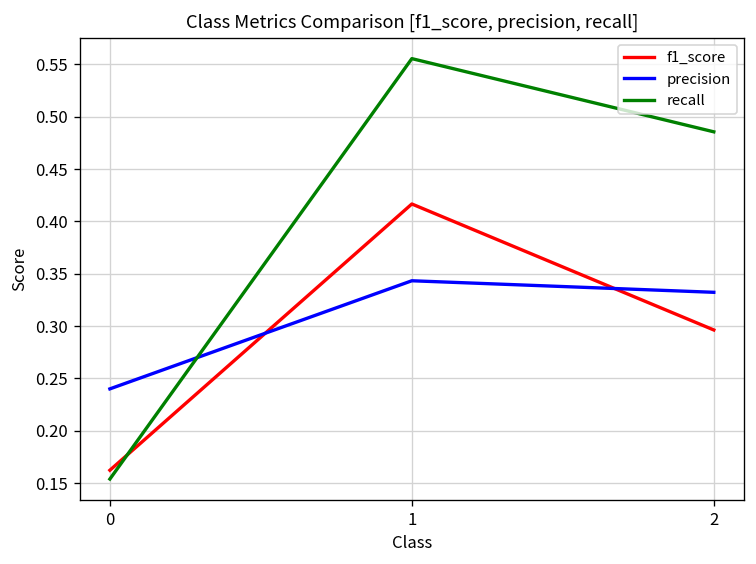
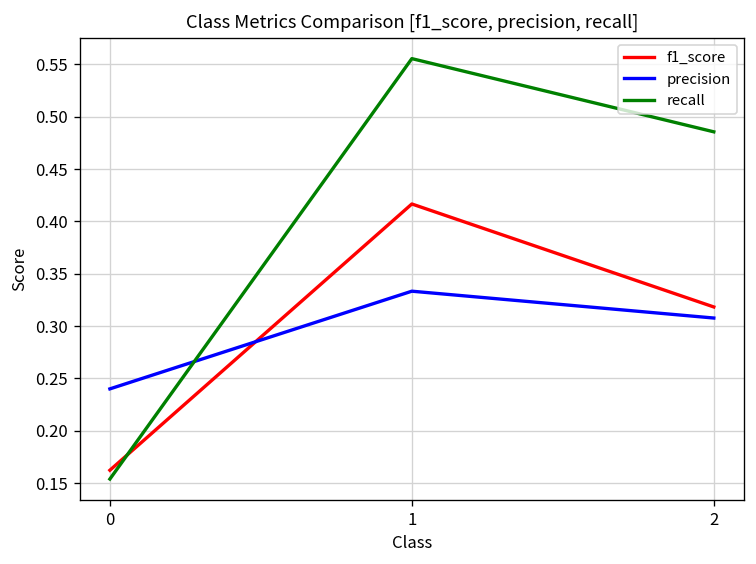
  {
    "f1_score": {
      "0": 0.16,
      "1": 0.42,
-     "2": 0.30
+     "2": 0.32
    },
    "precision": {
      "0": 0.24,
-     "1": 0.34,
-     "2": 0.33
+     "1": 0.33,
+     "2": 0.31
    },
    "recall": {
      "0": 0.15,
      "1": 0.56,
      "2": 0.49
    }
  }
